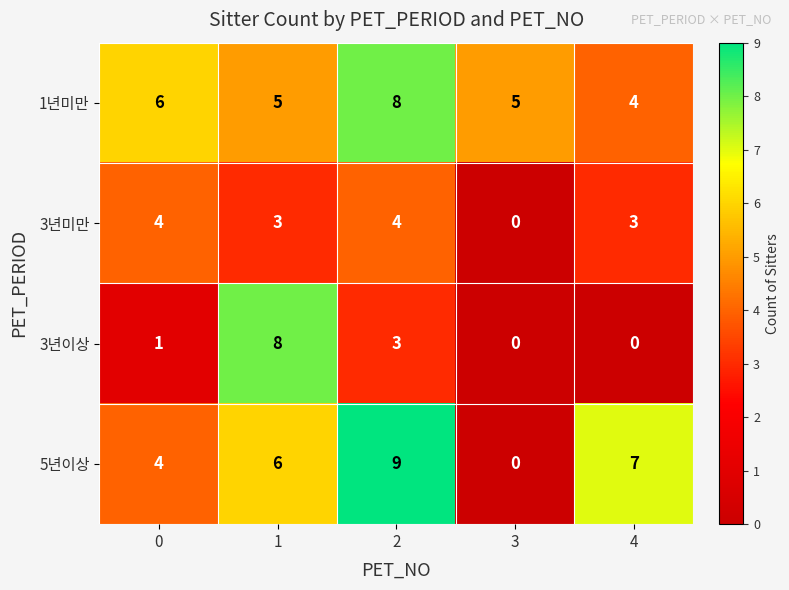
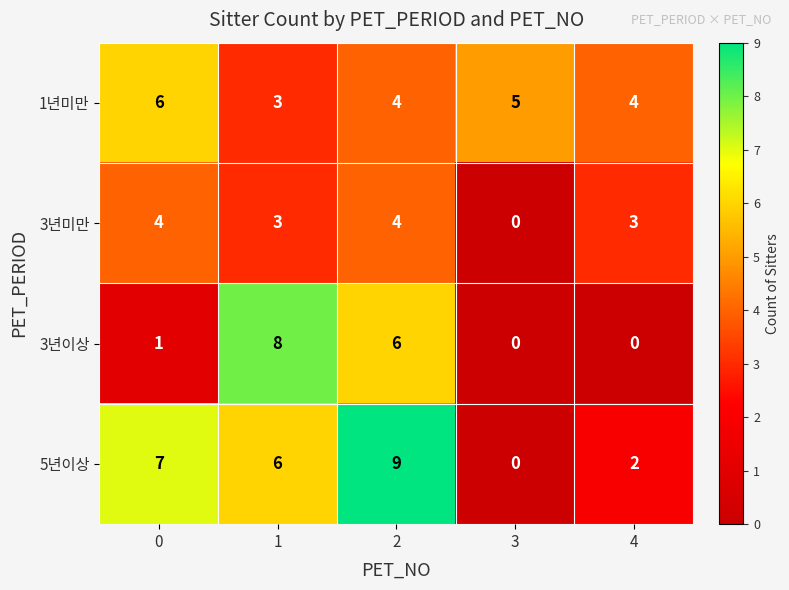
  {
    "1년미만": {
      "0": 6,
-     "1": 5,
-     "2": 8,
+     "1": 3,
+     "2": 4,
      "3": 5,
      "4": 4
    },
    "3년미만": {
      "0": 4,
      "1": 3,
      "2": 4,
      "3": 0,
      "4": 3
    },
    "3년이상": {
      "0": 1,
      "1": 8,
-     "2": 3,
+     "2": 6,
      "3": 0,
      "4": 0
    },
    "5년이상": {
-     "0": 4,
+     "0": 7,
      "1": 6,
      "2": 9,
      "3": 0,
-     "4": 7
+     "4": 2
    }
  }
